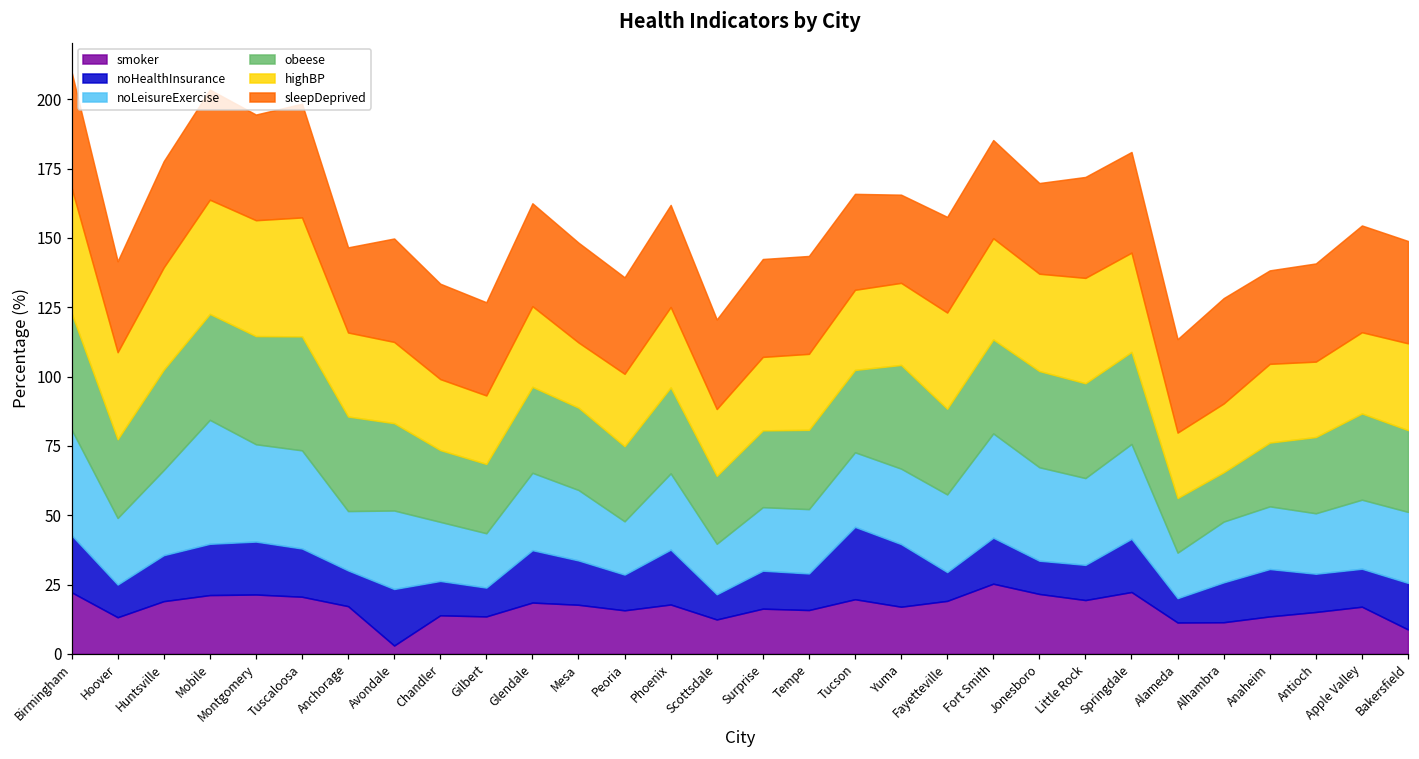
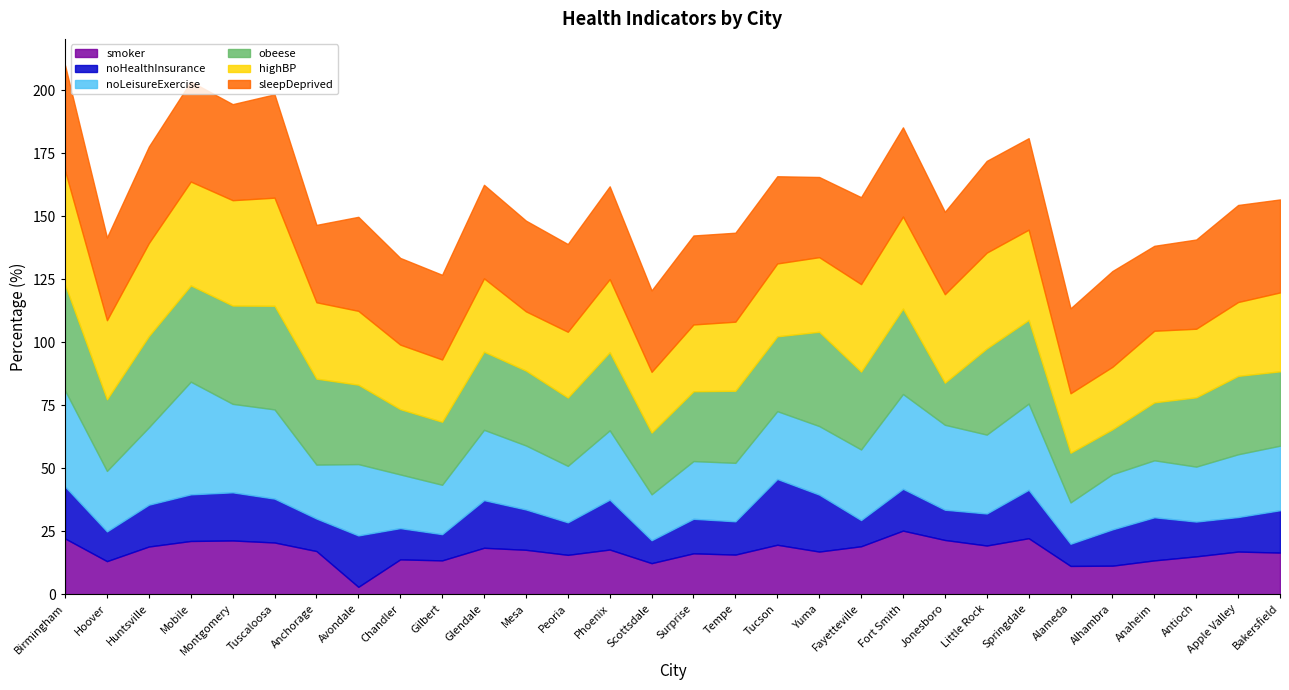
  {
    "smoker": {
      "Birmingham": 22,
      "Hoover": 13,
      "Huntsville": 19,
      "Mobile": 21,
      "Montgomery": 21,
      "Tuscaloosa": 21,
      "Anchorage": 17,
      "Avondale": 3,
      "Chandler": 14,
      "Gilbert": 14,
      "Glendale": 19,
      "Mesa": 18,
      "Peoria": 16,
      "Phoenix": 18,
      "Scottsdale": 12,
      "Surprise": 16,
      "Tempe": 16,
      "Tucson": 20,
      "Yuma": 17,
      "Fayetteville": 19,
      "Fort Smith": 25,
      "Jonesboro": 22,
      "Little Rock": 19,
      "Springdale": 22,
      "Alameda": 11,
      "Alhambra": 11,
      "Anaheim": 14,
      "Antioch": 15,
      "Apple Valley": 17,
-     "Bakersfield": 9
+     "Bakersfield": 17
    },
    "noHealthInsurance": {
      "Birmingham": 21,
      "Hoover": 12,
      "Huntsville": 17,
      "Mobile": 19,
      "Montgomery": 19,
      "Tuscaloosa": 17,
      "Anchorage": 13,
      "Avondale": 20,
      "Chandler": 12,
      "Gilbert": 10,
      "Glendale": 19,
      "Mesa": 16,
      "Peoria": 13,
      "Phoenix": 20,
      "Scottsdale": 9,
      "Surprise": 14,
      "Tempe": 13,
      "Tucson": 26,
      "Yuma": 23,
      "Fayetteville": 10,
      "Fort Smith": 17,
      "Jonesboro": 12,
      "Little Rock": 13,
      "Springdale": 19,
      "Alameda": 9,
      "Alhambra": 14,
      "Anaheim": 17,
      "Antioch": 14,
      "Apple Valley": 14,
      "Bakersfield": 17
    },
    "noLeisureExercise": {
      "Birmingham": 38,
      "Hoover": 24,
      "Huntsville": 31,
      "Mobile": 45,
      "Montgomery": 35,
      "Tuscaloosa": 35,
      "Anchorage": 21,
      "Avondale": 28,
      "Chandler": 21,
      "Gilbert": 20,
      "Glendale": 28,
      "Mesa": 25,
-     "Peoria": 19,
+     "Peoria": 22,
      "Phoenix": 27,
      "Scottsdale": 18,
      "Surprise": 23,
      "Tempe": 23,
      "Tucson": 27,
      "Yuma": 27,
      "Fayetteville": 28,
      "Fort Smith": 38,
      "Jonesboro": 34,
      "Little Rock": 31,
      "Springdale": 34,
      "Alameda": 16,
      "Alhambra": 22,
      "Anaheim": 23,
      "Antioch": 22,
      "Apple Valley": 25,
      "Bakersfield": 26
    },
    "obeese": {
      "Birmingham": 42,
      "Hoover": 28,
      "Huntsville": 36,
      "Mobile": 38,
      "Montgomery": 39,
      "Tuscaloosa": 41,
      "Anchorage": 34,
      "Avondale": 32,
      "Chandler": 26,
      "Gilbert": 25,
      "Glendale": 31,
      "Mesa": 30,
      "Peoria": 27,
      "Phoenix": 31,
      "Scottsdale": 25,
      "Surprise": 28,
      "Tempe": 29,
      "Tucson": 30,
      "Yuma": 37,
      "Fayetteville": 31,
      "Fort Smith": 34,
-     "Jonesboro": 35,
+     "Jonesboro": 17,
      "Little Rock": 34,
      "Springdale": 33,
      "Alameda": 20,
      "Alhambra": 18,
      "Anaheim": 23,
      "Antioch": 28,
      "Apple Valley": 31,
      "Bakersfield": 29
    },
    "highBP": {
      "Birmingham": 45,
      "Hoover": 31,
      "Huntsville": 37,
      "Mobile": 41,
      "Montgomery": 42,
      "Tuscaloosa": 43,
      "Anchorage": 30,
      "Avondale": 29,
      "Chandler": 26,
      "Gilbert": 25,
      "Glendale": 29,
      "Mesa": 24,
      "Peoria": 26,
      "Phoenix": 29,
      "Scottsdale": 24,
      "Surprise": 27,
      "Tempe": 27,
      "Tucson": 29,
      "Yuma": 30,
      "Fayetteville": 35,
      "Fort Smith": 37,
      "Jonesboro": 35,
      "Little Rock": 38,
      "Springdale": 36,
      "Alameda": 24,
      "Alhambra": 25,
      "Anaheim": 28,
      "Antioch": 27,
      "Apple Valley": 29,
      "Bakersfield": 31
    },
    "sleepDeprived": {
      "Birmingham": 42,
      "Hoover": 33,
      "Huntsville": 38,
      "Montgomery": 38,
      "Anchorage": 31,
      "Avondale": 37,
      "Chandler": 34,
      "Gilbert": 34,
      "Glendale": 37,
      "Mesa": 36,
      "Peoria": 35,
      "Phoenix": 37,
      "Scottsdale": 32,
      "Surprise": 35,
      "Tempe": 35,
      "Tucson": 35,
      "Yuma": 32,
      "Fayetteville": 35,
      "Fort Smith": 35,
      "Jonesboro": 33,
      "Little Rock": 36,
      "Springdale": 36,
      "Alameda": 34,
      "Alhambra": 38,
      "Anaheim": 34,
      "Antioch": 35,
      "Apple Valley": 39,
      "Bakersfield": 37
    }
  }
